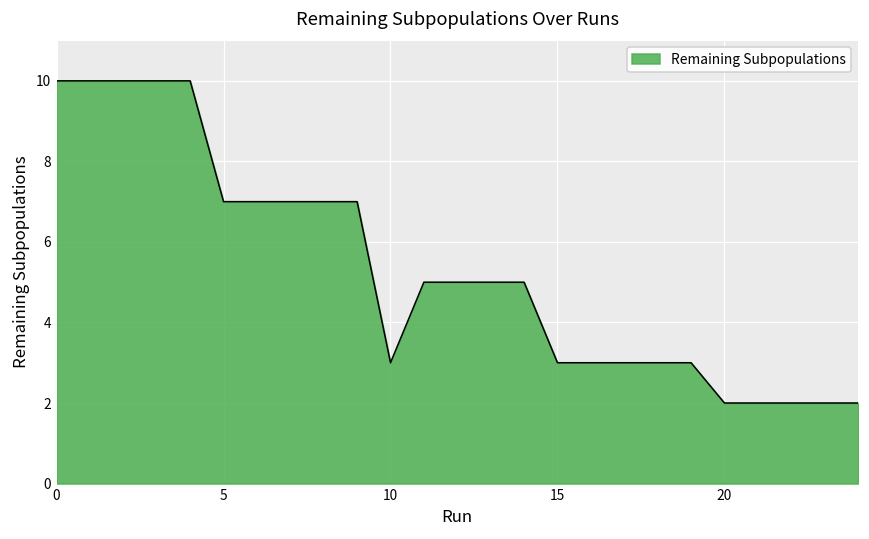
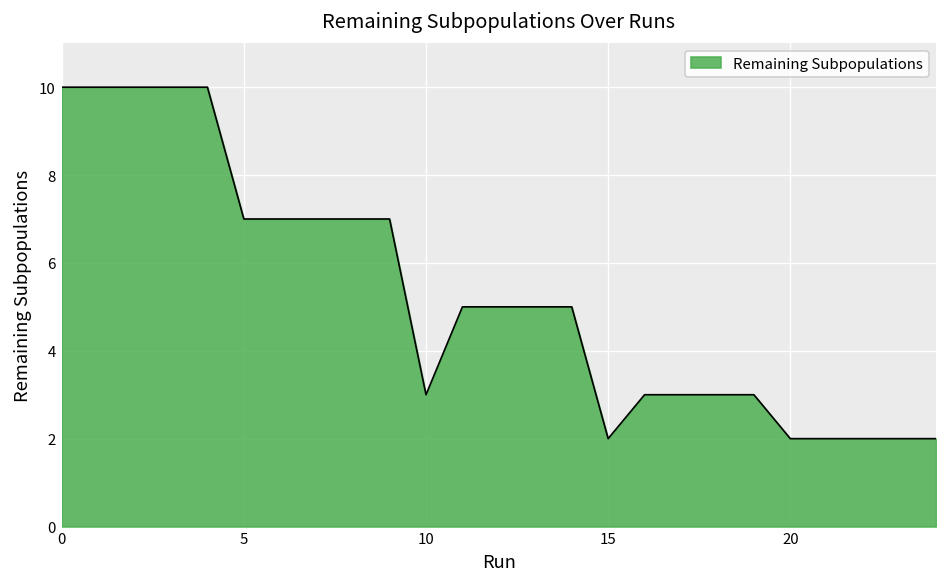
  {
    "0": 10,
    "5": 7,
    "10": 3,
-   "15": 3,
+   "15": 2,
    "20": 2
  }
